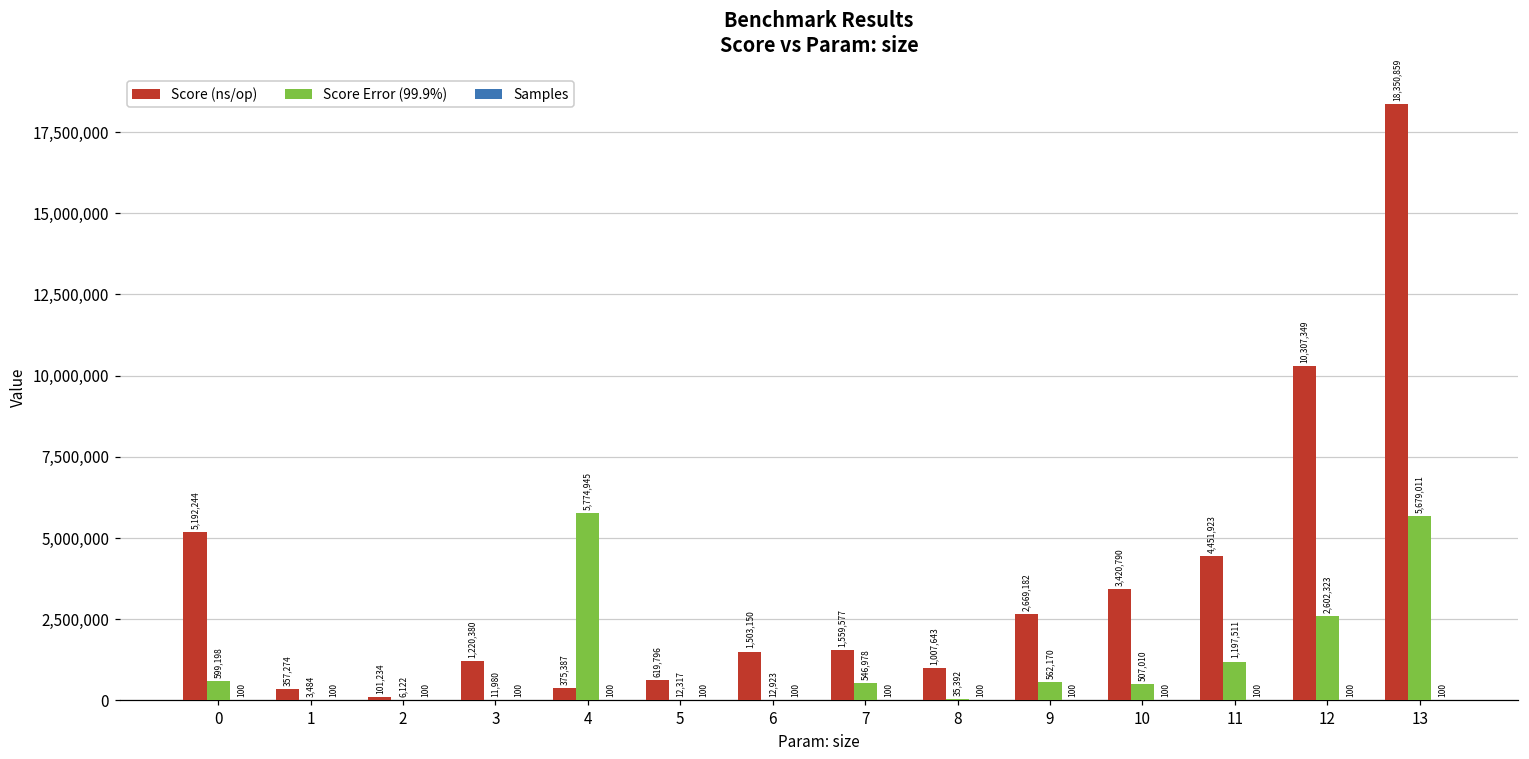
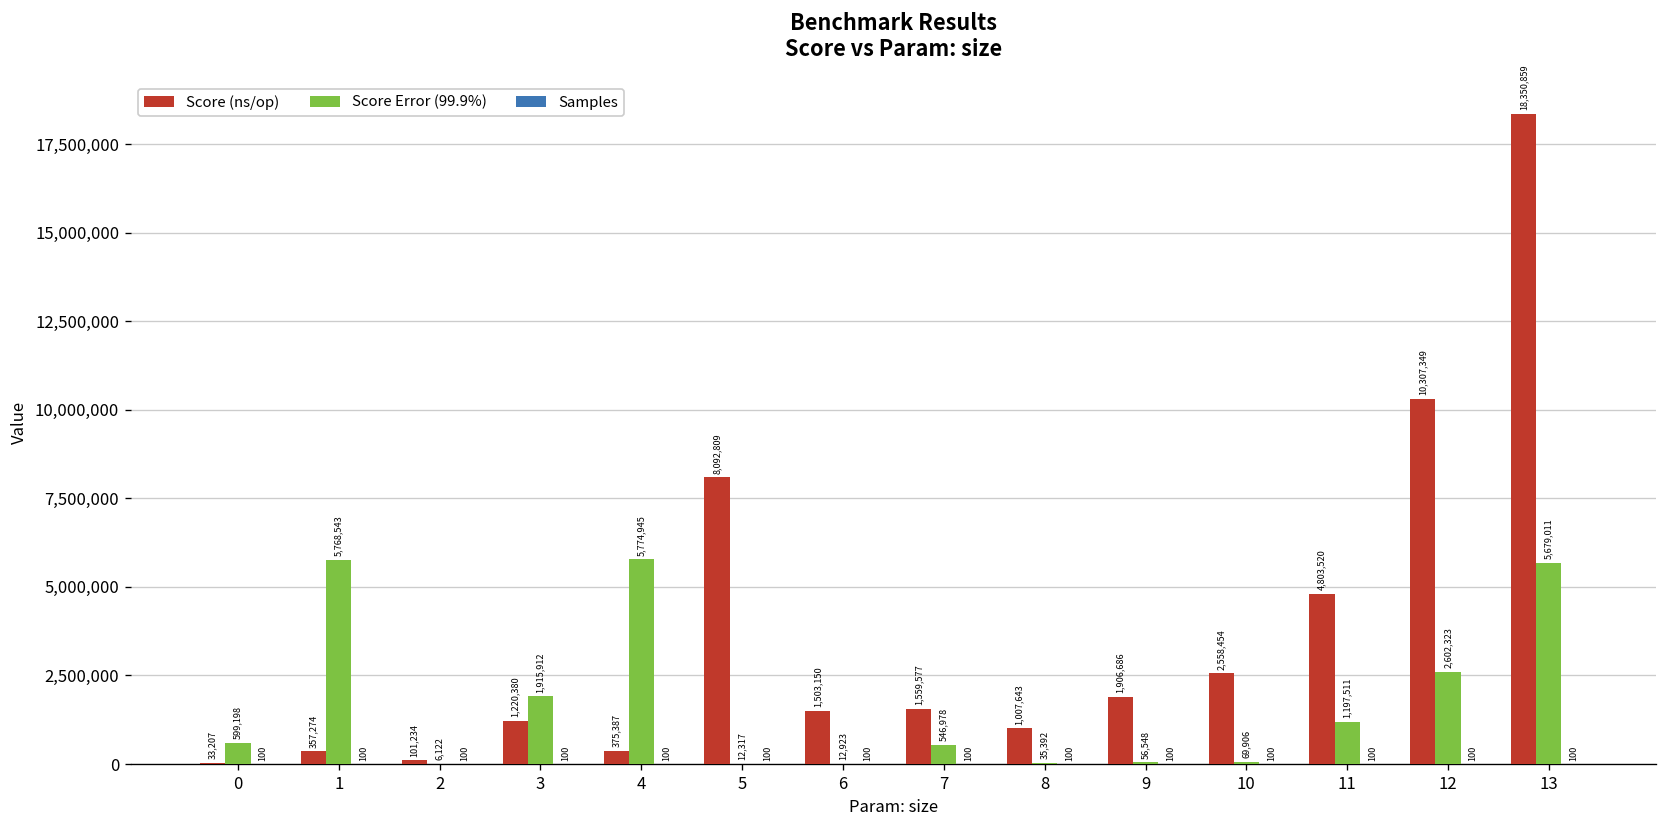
  {
    "Score (ns/op)": {
-     "0": "5,192,244",
+     "0": "33,207",
      "1": "357,274",
      "2": "101,234",
      "3": "1,220,380",
      "4": "375,387",
-     "5": "619,796",
+     "5": "8,092,809",
      "6": "1,503,150",
      "7": "1,559,577",
      "8": "1,007,643",
-     "9": "2,669,182",
-     "10": "3,420,790",
-     "11": "4,451,923",
+     "9": "1,906,686",
+     "10": "2,558,454",
+     "11": "4,803,520",
      "12": "10,307,349",
      "13": "18,350,859"
    },
    "Score Error (99.9%)": {
      "0": "599,198",
-     "1": "3,484",
+     "1": "5,768,543",
      "2": "6,122",
-     "3": "11,980",
+     "3": "1,915,912",
      "4": "5,774,945",
      "5": "12,317",
      "6": "12,923",
      "7": "546,978",
      "8": "35,392",
-     "9": "562,170",
-     "10": "507,010",
+     "9": "56,548",
+     "10": "69,906",
      "11": "1,197,511",
      "12": "2,602,323",
      "13": "5,679,011"
    },
    "Samples": {
      "0": "100",
      "1": "100",
      "2": "100",
      "3": "100",
      "4": "100",
      "5": "100",
      "6": "100",
      "7": "100",
      "8": "100",
      "9": "100",
      "10": "100",
      "11": "100",
      "12": "100",
      "13": "100"
    }
  }
